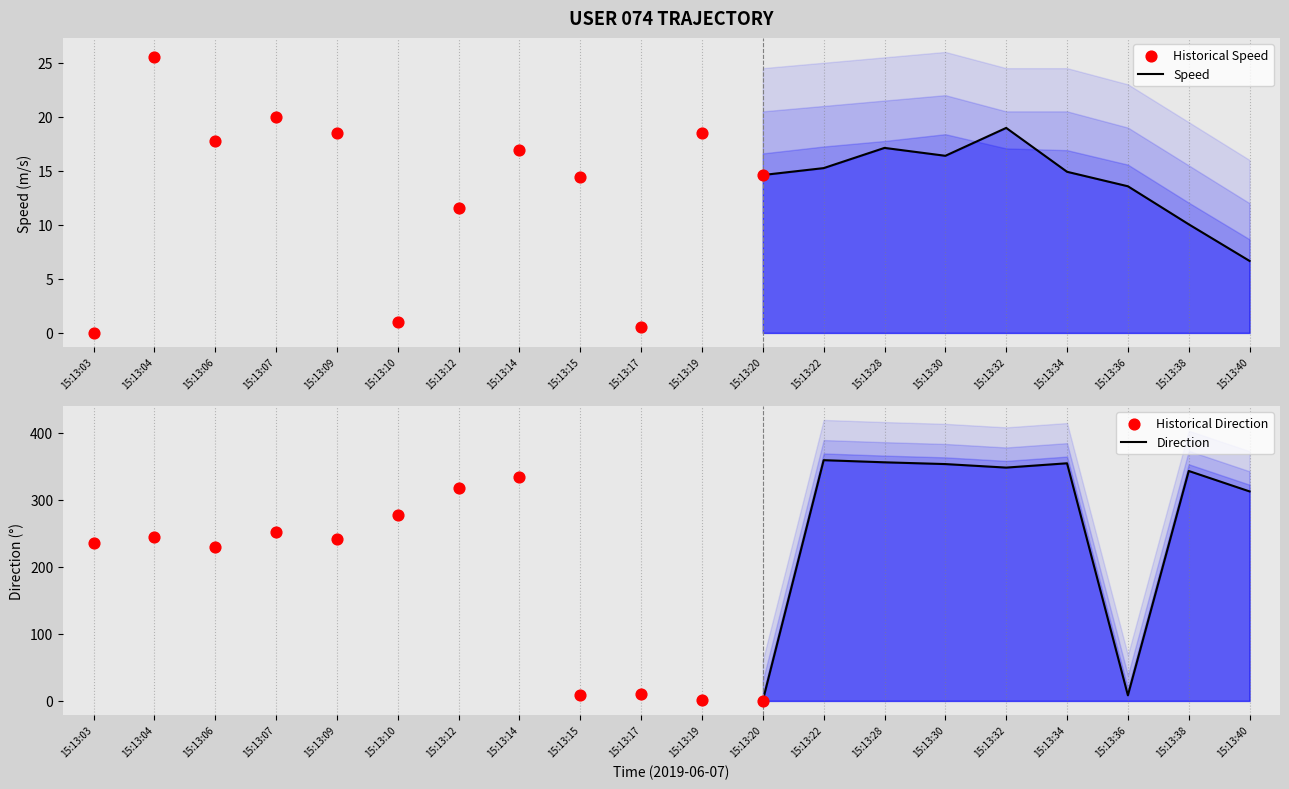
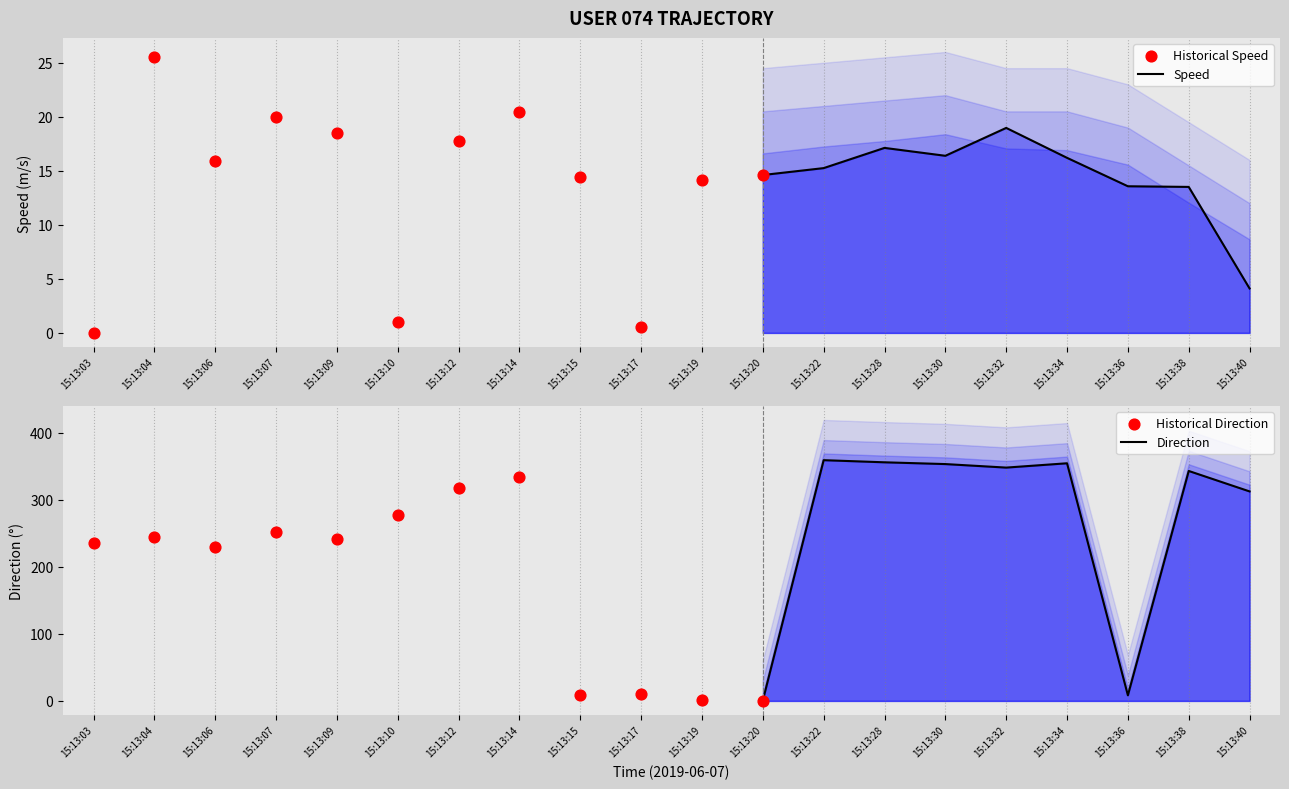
  {
    "USER 074 TRAJECTORY": {
      "Historical Speed": {
-       "15:13:06": 17.8,
-       "15:13:12": 11.6,
-       "15:13:14": 17.0,
-       "15:13:19": 18.5
+       "15:13:06": 15.9,
+       "15:13:12": 17.7,
+       "15:13:14": 20.5,
+       "15:13:19": 14.1
      },
      "Speed": {
        "15:13:22": 15.3,
        "15:13:28": 17.1,
        "15:13:30": 16.4,
        "15:13:32": 19.0,
-       "15:13:34": 14.9,
+       "15:13:34": 16.2,
        "15:13:36": 13.6,
-       "15:13:38": 10.1,
-       "15:13:40": 6.7
+       "15:13:38": 13.5,
+       "15:13:40": 4.1
      }
    }
  }
